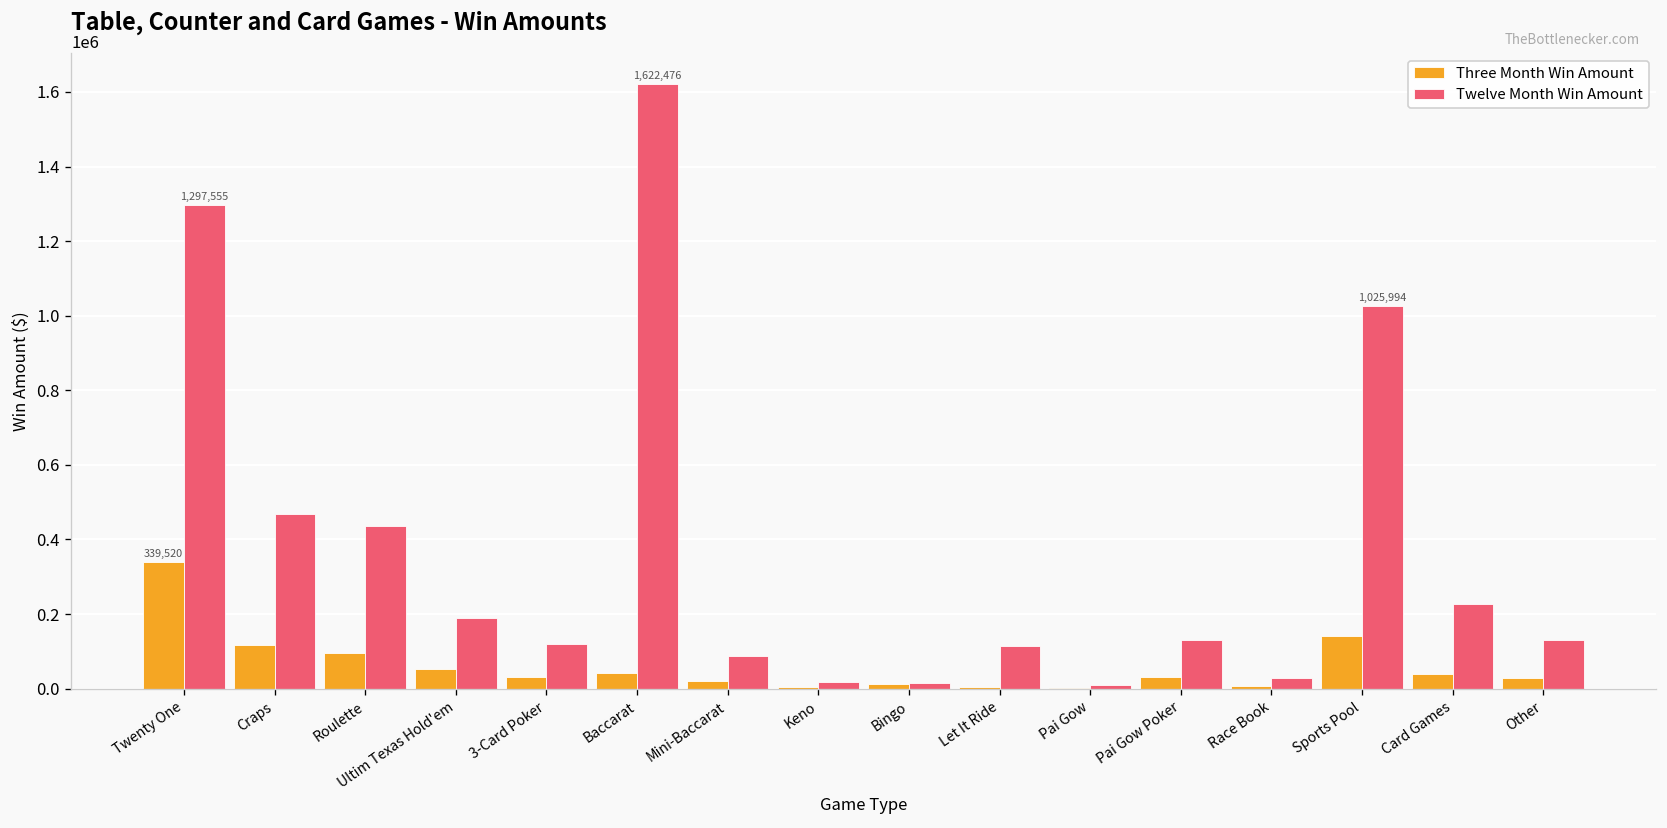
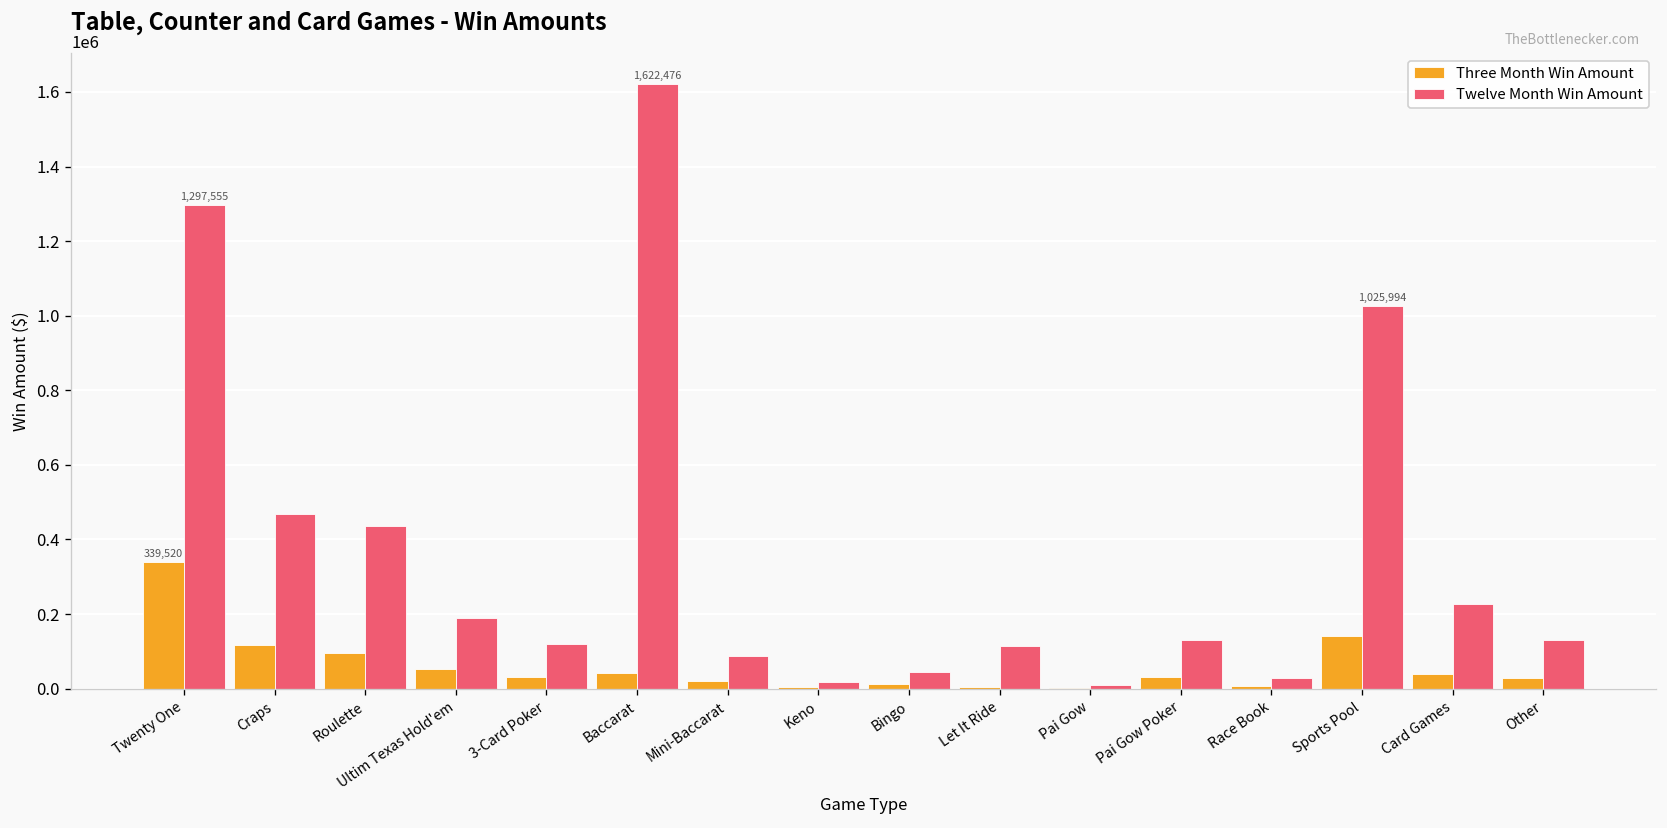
  {
    "Three Month Win Amount": {
      "Twenty One": "339,520"
    },
    "Twelve Month Win Amount": {
      "Craps": "470000",
      "Roulette": "440000",
      "Ultim Texas Hold'em": "190000",
      "3-Card Poker": "120000",
      "Mini-Baccarat": "90000",
      "Keno": "20000",
-     "Bingo": "10000",
+     "Bingo": "40000",
      "Let It Ride": "120000",
      "Pai Gow": "10000",
      "Pai Gow Poker": "130000",
      "Race Book": "30000",
      "Card Games": "230000",
      "Other": "130000"
    }
  }
